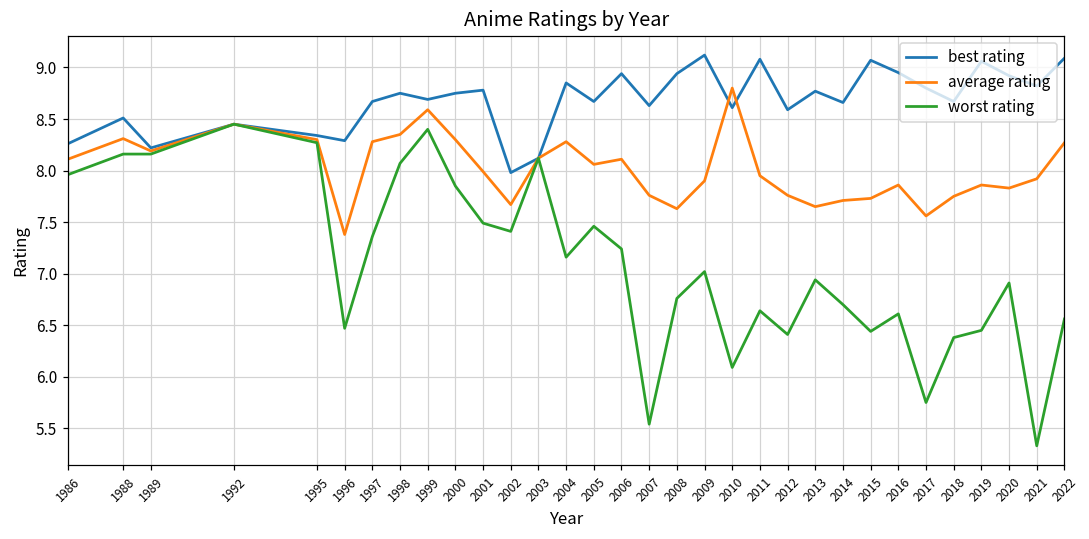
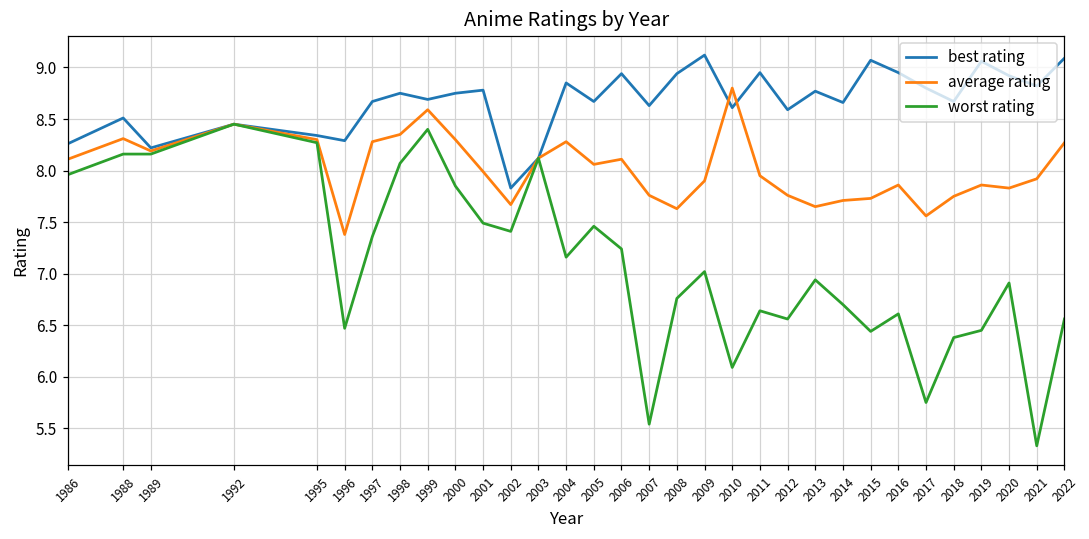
  {
    "best rating": {
      "1986": 8.3,
      "1988": 8.5,
      "1989": 8.2,
      "1995": 8.3,
      "1996": 8.3,
      "1997": 8.7,
      "1998": 8.8,
      "1999": 8.7,
      "2000": 8.8,
      "2001": 8.8,
-     "2002": 8.0,
+     "2002": 7.8,
      "2004": 8.9,
      "2005": 8.7,
      "2006": 8.9,
      "2007": 8.6,
      "2008": 8.9,
      "2009": 9.1,
      "2010": 8.6,
-     "2011": 9.1,
+     "2011": 9.0,
      "2012": 8.6,
      "2013": 8.8,
      "2014": 8.7,
      "2015": 9.1,
      "2016": 9.0,
      "2022": 9.1
    },
    "average rating": {
      "1986": 8.1,
      "1988": 8.3,
      "1989": 8.2,
      "1995": 8.3,
      "1996": 7.4,
      "1997": 8.3,
      "1998": 8.4,
      "1999": 8.6,
      "2000": 8.3,
      "2001": 8.0,
      "2002": 7.7,
      "2004": 8.3,
      "2005": 8.1,
      "2006": 8.1,
      "2007": 7.8,
      "2008": 7.6,
      "2009": 7.9,
      "2010": 8.8,
      "2011": 8.0,
      "2012": 7.8,
      "2013": 7.7,
      "2014": 7.7,
      "2015": 7.7,
      "2016": 7.9,
      "2017": 7.6,
      "2018": 7.8,
      "2019": 7.9,
      "2020": 7.8,
      "2021": 7.9,
      "2022": 8.3
    },
    "worst rating": {
      "1986": 8.0,
      "1988": 8.2,
      "1989": 8.2,
      "1995": 8.3,
      "1996": 6.5,
      "1997": 7.4,
      "1998": 8.1,
      "1999": 8.4,
      "2000": 7.9,
      "2001": 7.5,
      "2002": 7.4,
      "2004": 7.2,
      "2005": 7.5,
      "2006": 7.2,
      "2007": 5.5,
      "2008": 6.8,
      "2009": 7.0,
      "2010": 6.1,
      "2011": 6.6,
-     "2012": 6.4,
+     "2012": 6.6,
      "2013": 6.9,
      "2014": 6.7,
      "2015": 6.4,
      "2016": 6.6,
      "2017": 5.8,
      "2018": 6.4,
      "2019": 6.5,
      "2020": 6.9,
      "2021": 5.3,
      "2022": 6.6
    }
  }
